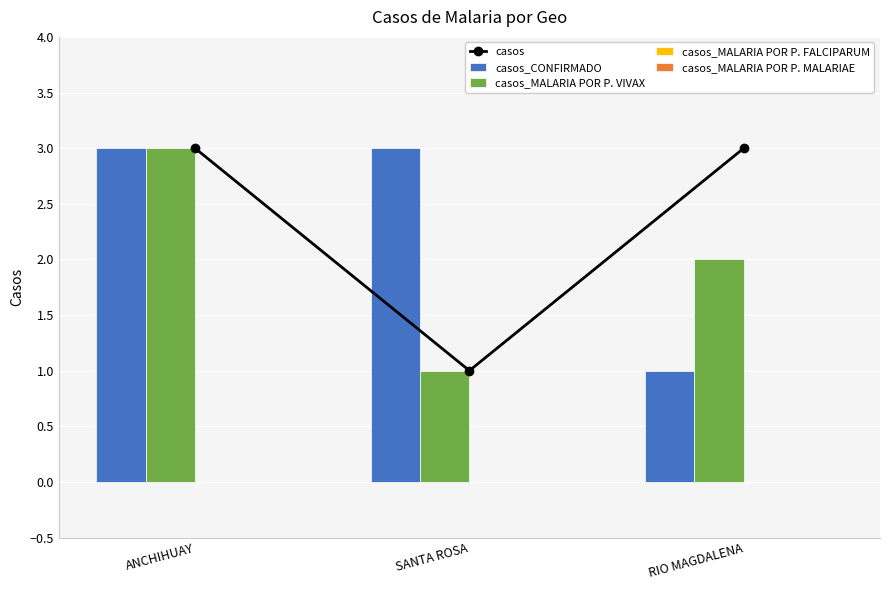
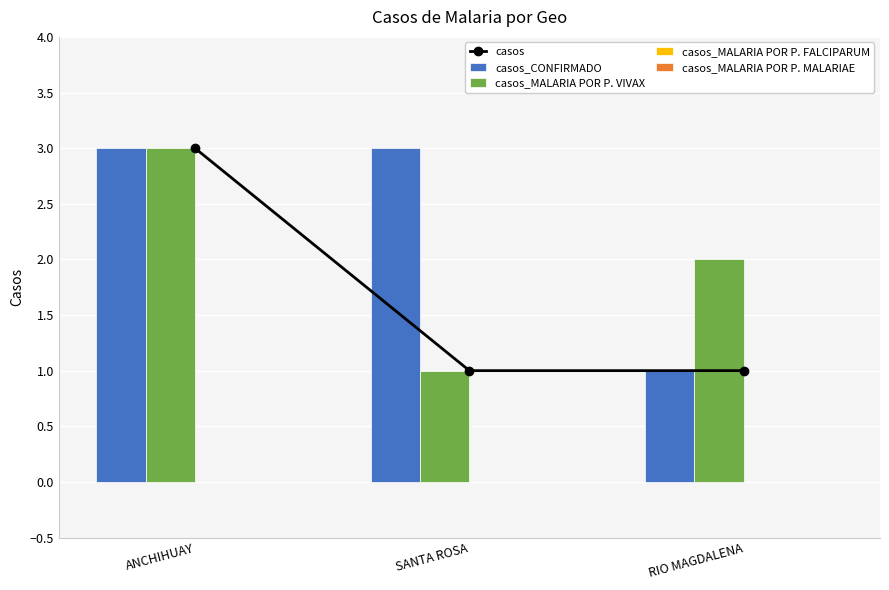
  {
    "casos_CONFIRMADO": {
      "ANCHIHUAY": 3,
      "SANTA ROSA": 3,
      "RIO MAGDALENA": 1
    },
    "casos": {
      "ANCHIHUAY": 3,
      "SANTA ROSA": 1,
-     "RIO MAGDALENA": 3
+     "RIO MAGDALENA": 1
    },
    "casos_MALARIA POR P. VIVAX": {
      "ANCHIHUAY": 3,
      "SANTA ROSA": 1,
      "RIO MAGDALENA": 2
    },
    "casos_MALARIA POR P. FALCIPARUM": {
      "ANCHIHUAY": 0,
      "SANTA ROSA": 0,
      "RIO MAGDALENA": 0
    },
    "casos_MALARIA POR P. MALARIAE": {
      "ANCHIHUAY": 0,
      "SANTA ROSA": 0,
      "RIO MAGDALENA": 0
    }
  }
